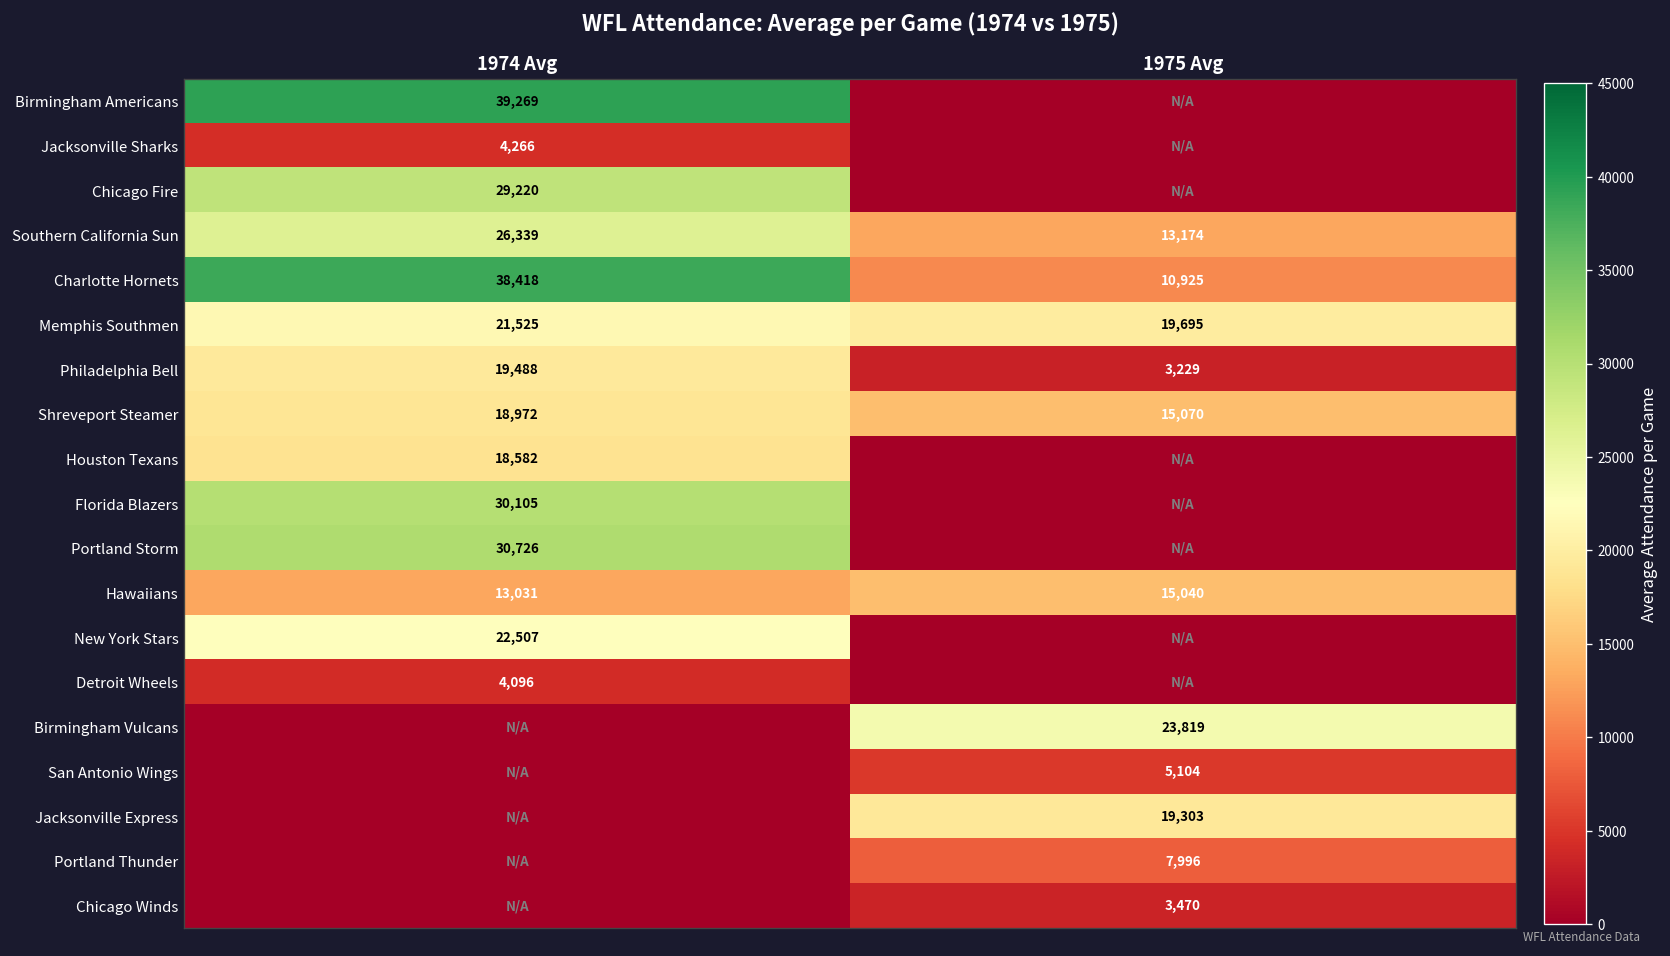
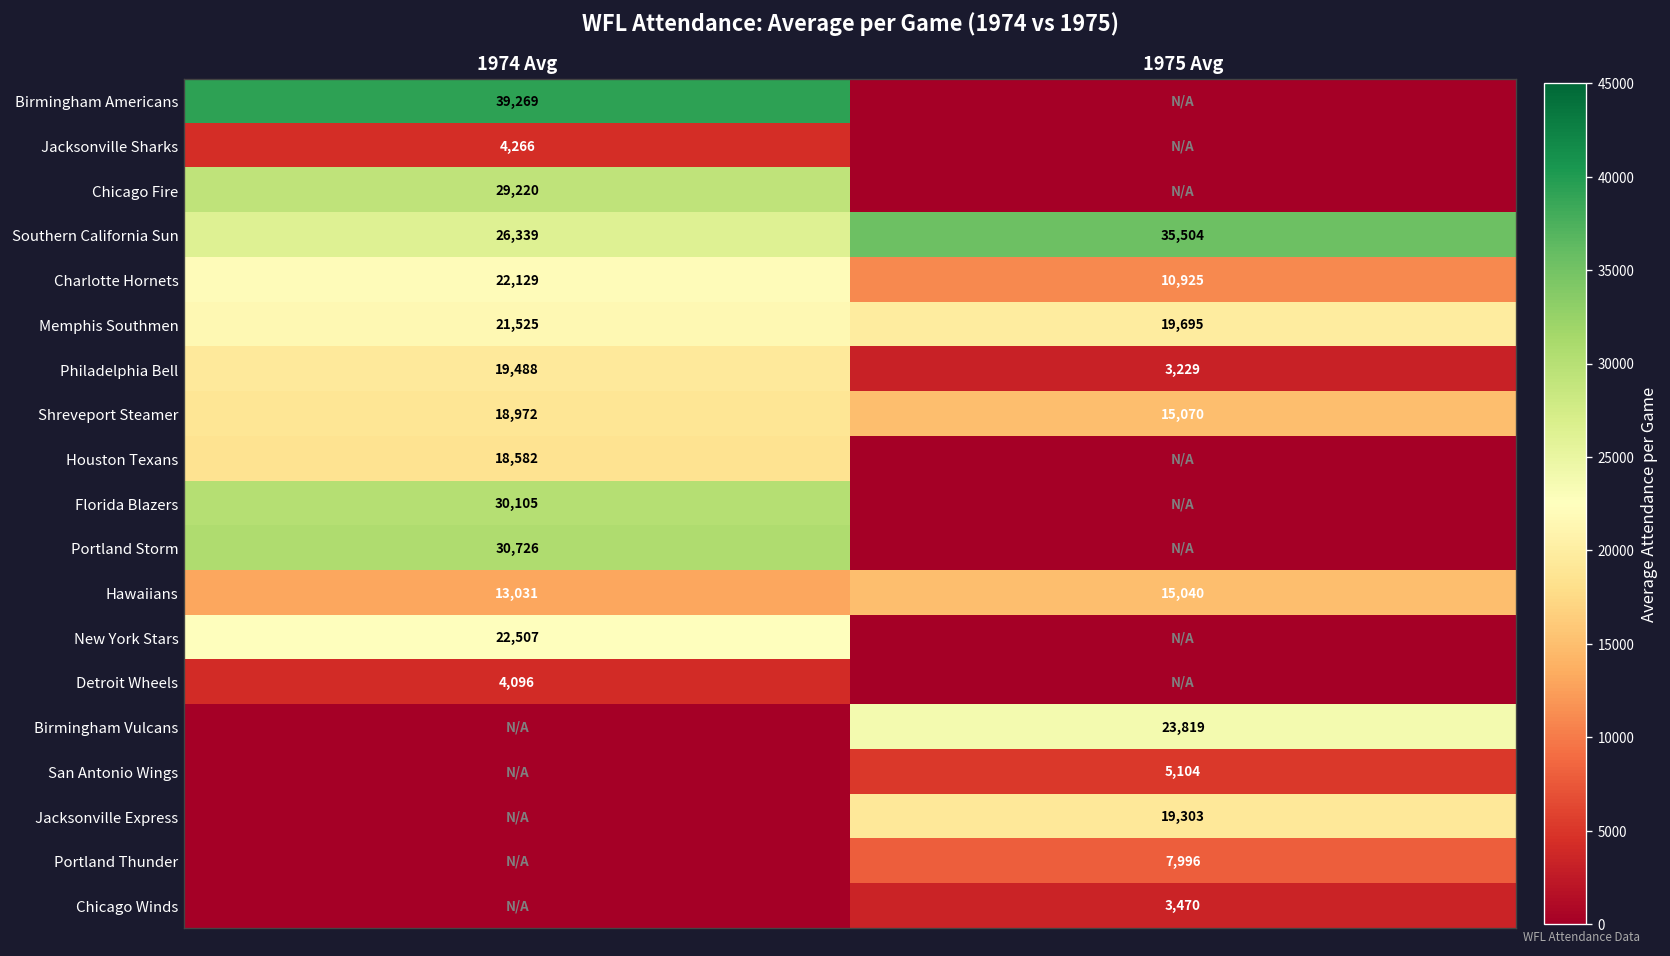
  {
    "Birmingham Americans": {
      "1974 Avg": "39,269"
    },
    "Jacksonville Sharks": {
      "1974 Avg": "4,266"
    },
    "Chicago Fire": {
      "1974 Avg": "29,220"
    },
    "Southern California Sun": {
      "1974 Avg": "26,339",
-     "1975 Avg": "13,174"
+     "1975 Avg": "35,504"
    },
    "Charlotte Hornets": {
-     "1974 Avg": "38,418",
+     "1974 Avg": "22,129",
      "1975 Avg": "10,925"
    },
    "Memphis Southmen": {
      "1974 Avg": "21,525",
      "1975 Avg": "19,695"
    },
    "Philadelphia Bell": {
      "1974 Avg": "19,488",
      "1975 Avg": "3,229"
    },
    "Shreveport Steamer": {
      "1974 Avg": "18,972",
      "1975 Avg": "15,070"
    },
    "Houston Texans": {
      "1974 Avg": "18,582"
    },
    "Florida Blazers": {
      "1974 Avg": "30,105"
    },
    "Portland Storm": {
      "1974 Avg": "30,726"
    },
    "Hawaiians": {
      "1974 Avg": "13,031",
      "1975 Avg": "15,040"
    },
    "New York Stars": {
      "1974 Avg": "22,507"
    },
    "Detroit Wheels": {
      "1974 Avg": "4,096"
    },
    "Birmingham Vulcans": {
      "1975 Avg": "23,819"
    },
    "San Antonio Wings": {
      "1975 Avg": "5,104"
    },
    "Jacksonville Express": {
      "1975 Avg": "19,303"
    },
    "Portland Thunder": {
      "1975 Avg": "7,996"
    },
    "Chicago Winds": {
      "1975 Avg": "3,470"
    }
  }
